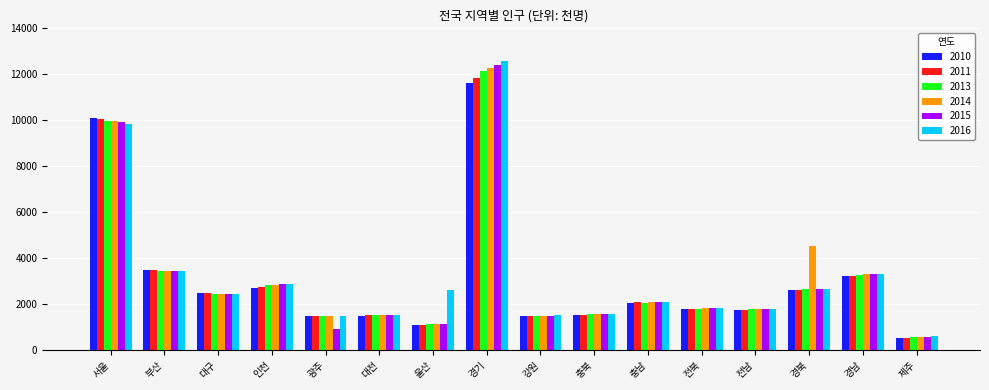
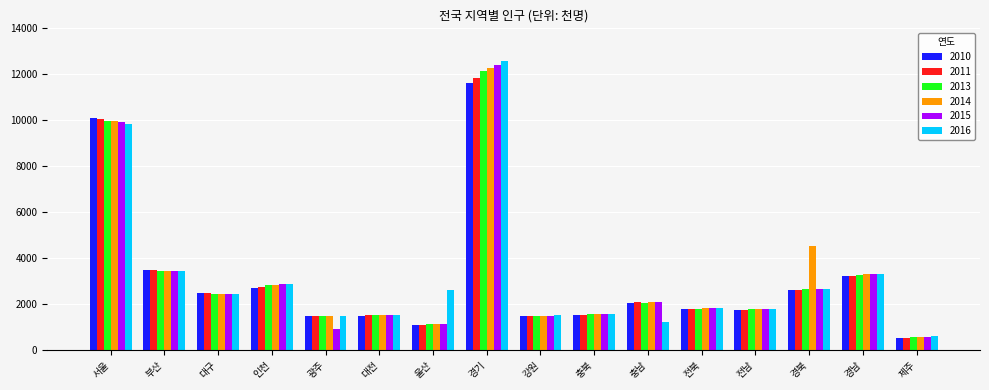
  {
    "2010": {
      "서울": 10100,
      "부산": 3500,
      "대구": 2500,
      "인천": 2700,
      "광주": 1500,
      "대전": 1500,
      "울산": 1100,
      "경기": 11600,
      "강원": 1500,
      "충북": 1500,
      "충남": 2100,
      "전북": 1800,
      "전남": 1800,
      "경북": 2600,
      "경남": 3200,
      "제주": 500
    },
    "2011": {
      "서울": 10100,
      "부산": 3500,
      "대구": 2500,
      "인천": 2800,
      "광주": 1500,
      "대전": 1500,
      "울산": 1100,
      "경기": 11800,
      "강원": 1500,
      "충북": 1500,
      "충남": 2100,
      "전북": 1800,
      "전남": 1800,
      "경북": 2600,
      "경남": 3200,
      "제주": 600
    },
    "2013": {
      "서울": 10000,
      "부산": 3500,
      "대구": 2500,
      "인천": 2800,
      "광주": 1500,
      "대전": 1500,
      "울산": 1100,
      "경기": 12100,
      "강원": 1500,
      "충북": 1600,
      "충남": 2100,
      "전북": 1800,
      "전남": 1800,
      "경북": 2700,
      "경남": 3300,
      "제주": 600
    },
    "2014": {
      "서울": 10000,
      "부산": 3500,
      "대구": 2500,
      "인천": 2900,
      "광주": 1500,
      "대전": 1600,
      "울산": 1200,
      "경기": 12300,
      "강원": 1500,
      "충북": 1600,
      "충남": 2100,
      "전북": 1800,
      "전남": 1800,
      "경북": 4500,
      "경남": 3300,
      "제주": 600
    },
    "2015": {
      "서울": 9900,
      "부산": 3500,
      "대구": 2500,
      "인천": 2900,
      "광주": 900,
      "대전": 1500,
      "울산": 1200,
      "경기": 12400,
      "강원": 1500,
      "충북": 1600,
      "충남": 2100,
      "전북": 1800,
      "전남": 1800,
      "경북": 2700,
      "경남": 3300,
      "제주": 600
    },
    "2016": {
      "서울": 9800,
      "부산": 3400,
      "대구": 2500,
      "인천": 2900,
      "광주": 1500,
      "대전": 1500,
      "울산": 2600,
      "경기": 12600,
      "강원": 1500,
      "충북": 1600,
-     "충남": 2100,
+     "충남": 1300,
      "전북": 1800,
      "전남": 1800,
      "경북": 2700,
      "경남": 3300,
      "제주": 600
    }
  }
